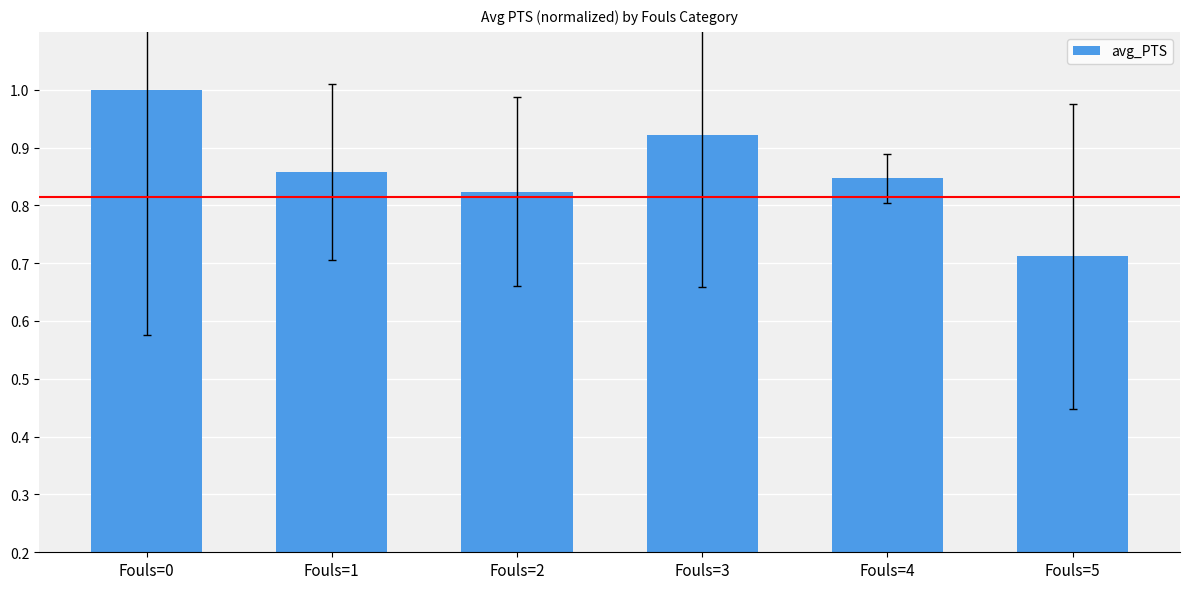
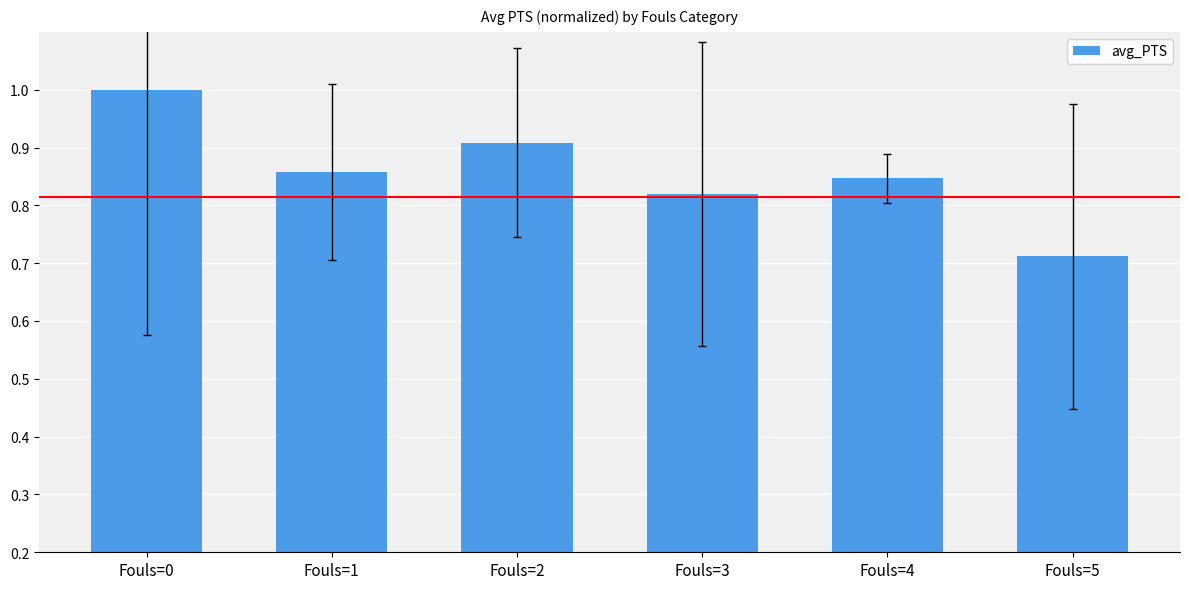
  {
    "avg_PTS": {
      "Fouls=0": 1.00,
      "Fouls=1": 0.86,
-     "Fouls=2": 0.82,
-     "Fouls=3": 0.92,
+     "Fouls=2": 0.91,
+     "Fouls=3": 0.82,
      "Fouls=4": 0.85,
      "Fouls=5": 0.71
    }
  }
